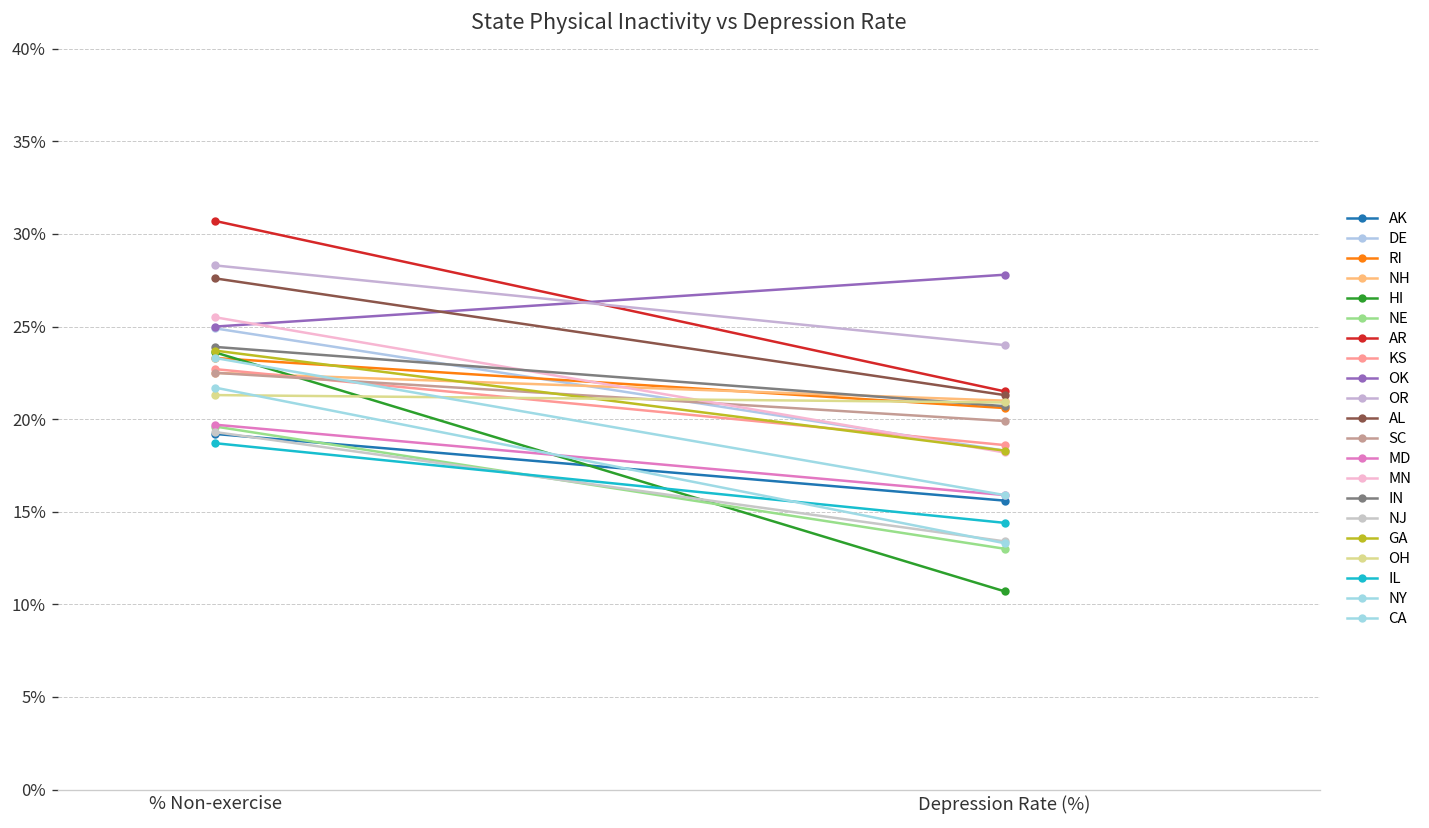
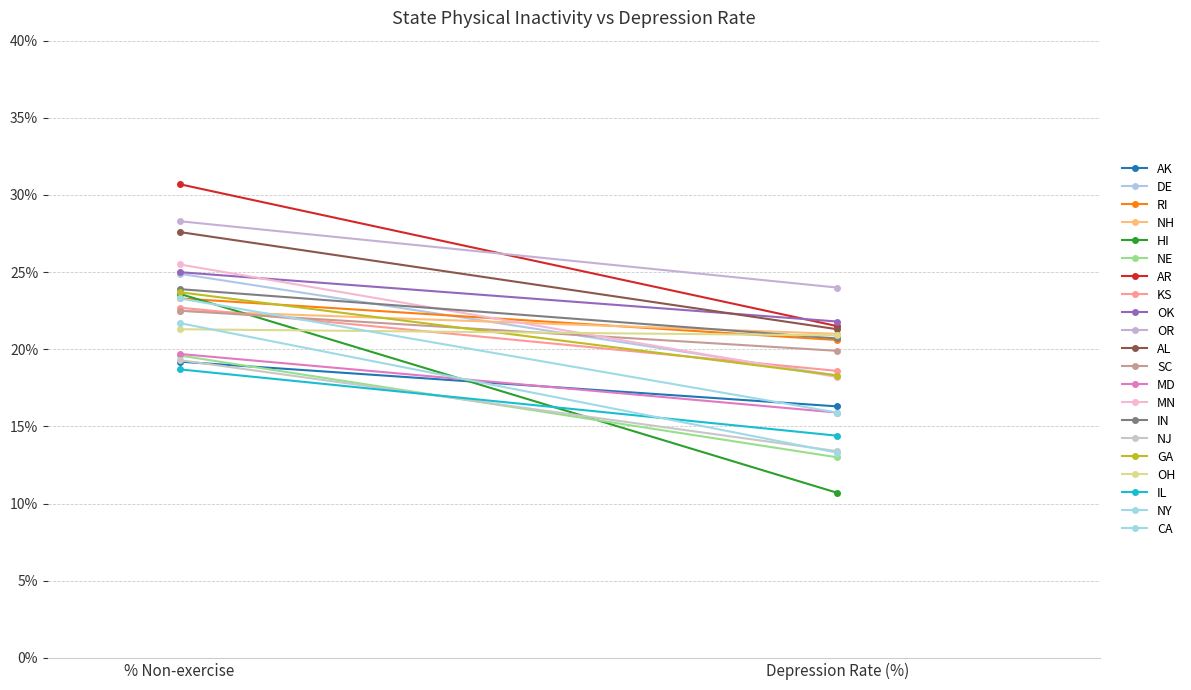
  {
    "AK": {
-     "Depression Rate (%)": "15.6%"
+     "Depression Rate (%)": "16.3%"
    },
    "HI": {
      "Depression Rate (%)": "10.7%"
    },
    "NE": {
      "Depression Rate (%)": "13.0%"
    },
    "AR": {
      "% Non-exercise": "30.7%",
      "Depression Rate (%)": "21.5%"
    },
    "OK": {
-     "Depression Rate (%)": "27.8%"
+     "Depression Rate (%)": "21.8%"
    },
    "AL": {
      "% Non-exercise": "27.6%",
      "Depression Rate (%)": "21.3%"
    },
    "IN": {
      "% Non-exercise": "23.9%"
    },
    "IL": {
      "% Non-exercise": "18.7%",
      "Depression Rate (%)": "14.4%"
    }
  }
